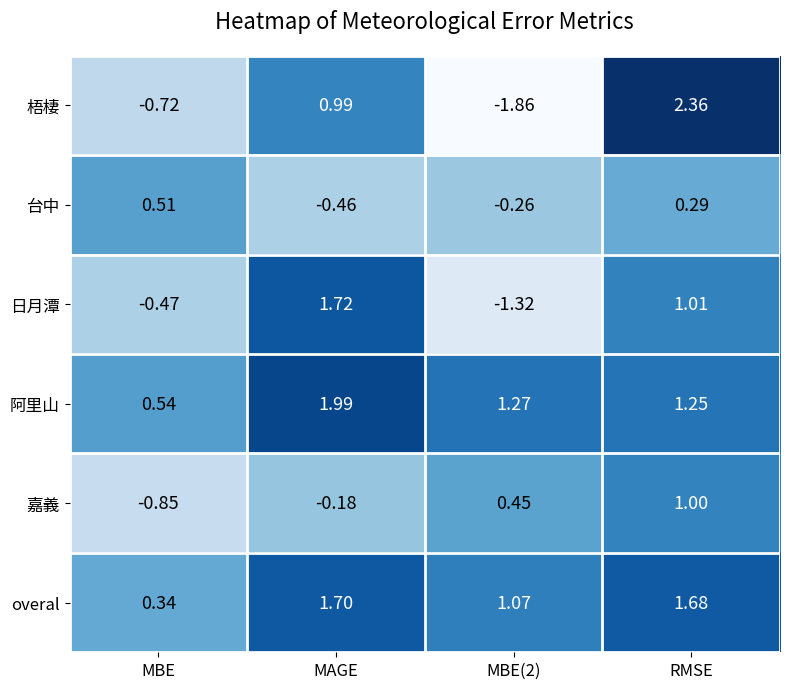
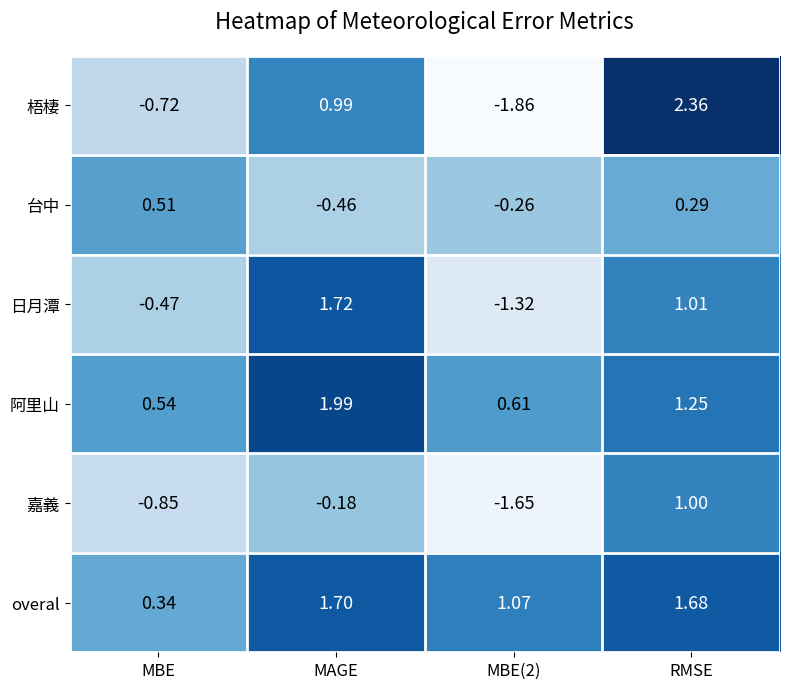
  {
    "梧棲": {
      "MBE": -0.72,
      "MAGE": 0.99,
      "MBE(2)": -1.86,
      "RMSE": 2.36
    },
    "台中": {
      "MBE": 0.51,
      "MAGE": -0.46,
      "MBE(2)": -0.26,
      "RMSE": 0.29
    },
    "日月潭": {
      "MBE": -0.47,
      "MAGE": 1.72,
      "MBE(2)": -1.32,
      "RMSE": 1.01
    },
    "阿里山": {
      "MBE": 0.54,
      "MAGE": 1.99,
-     "MBE(2)": 1.27,
+     "MBE(2)": 0.61,
      "RMSE": 1.25
    },
    "嘉義": {
      "MBE": -0.85,
      "MAGE": -0.18,
-     "MBE(2)": 0.45,
+     "MBE(2)": -1.65,
      "RMSE": 1.00
    },
    "overal": {
      "MBE": 0.34,
      "MAGE": 1.70,
      "MBE(2)": 1.07,
      "RMSE": 1.68
    }
  }
